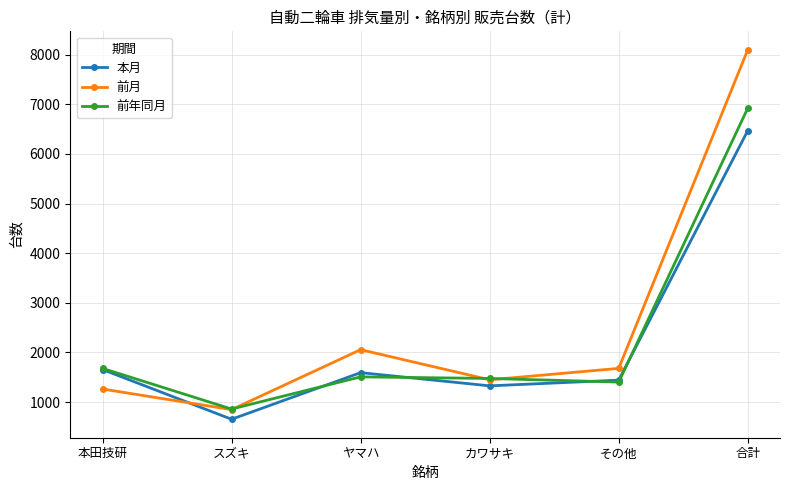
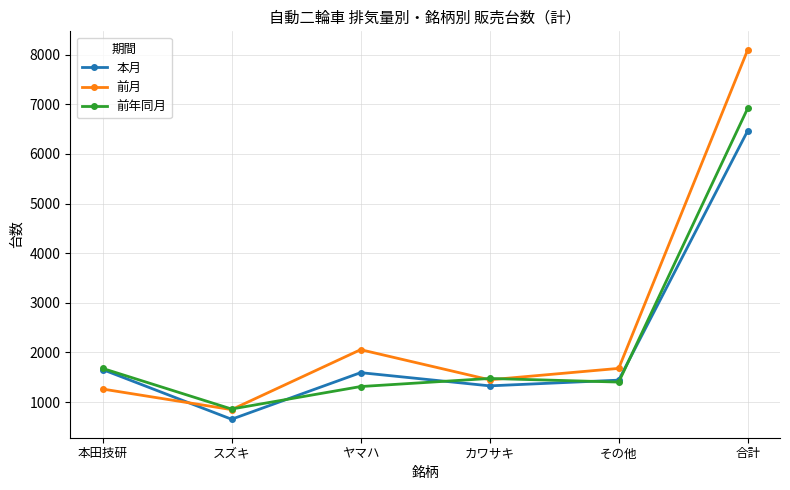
  {
    "本月": {
      "スズキ": 700,
      "ヤマハ": 1600,
      "カワサキ": 1300,
      "合計": 6500
    },
    "前月": {
      "本田技研": 1300,
      "ヤマハ": 2100,
      "その他": 1700,
      "合計": 8100
    },
    "前年同月": {
-     "ヤマハ": 1500,
+     "ヤマハ": 1300,
      "合計": 6900
    }
  }
